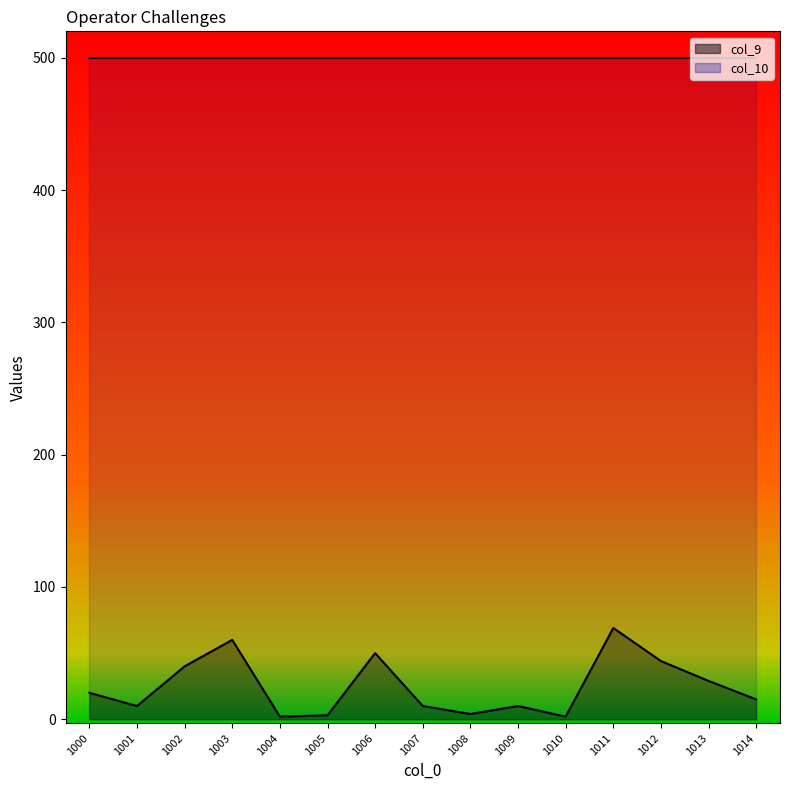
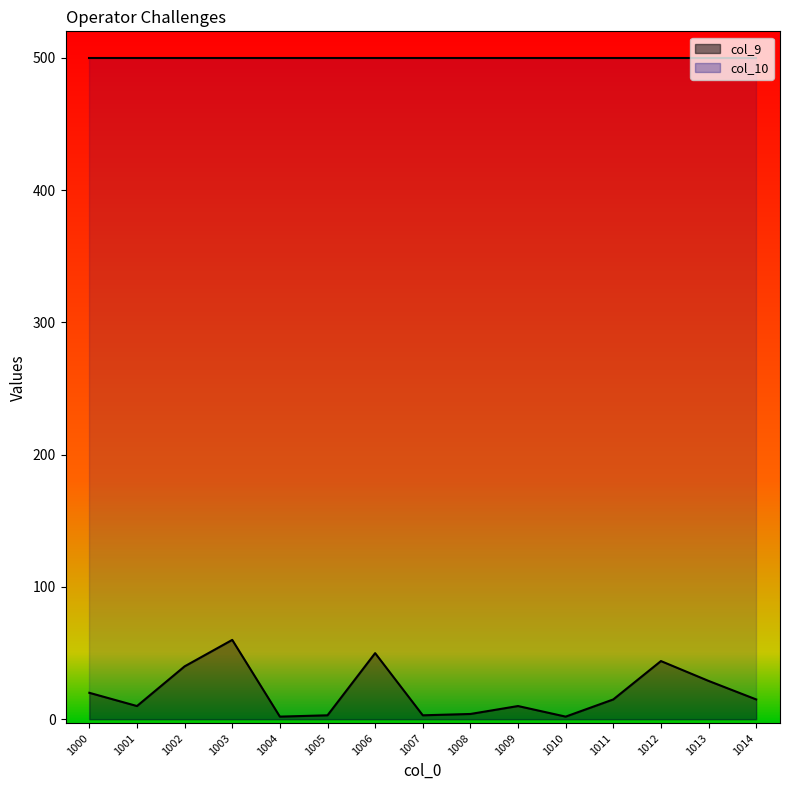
  {
    "col_9": {
      "1000": 20,
      "1001": 10,
      "1002": 40,
      "1003": 60,
      "1004": 2,
      "1005": 3,
      "1006": 50,
-     "1007": 10,
+     "1007": 3,
      "1008": 4,
      "1009": 10,
      "1010": 2,
-     "1011": 69,
+     "1011": 15,
      "1012": 44,
      "1013": 29,
      "1014": 15
    },
    "col_10": {
      "1000": 500,
      "1001": 500,
      "1002": 500,
      "1003": 500,
      "1004": 500,
      "1005": 500,
      "1006": 500,
      "1007": 500,
      "1008": 500,
      "1009": 500,
      "1010": 500,
      "1011": 500,
      "1012": 500
    }
  }
